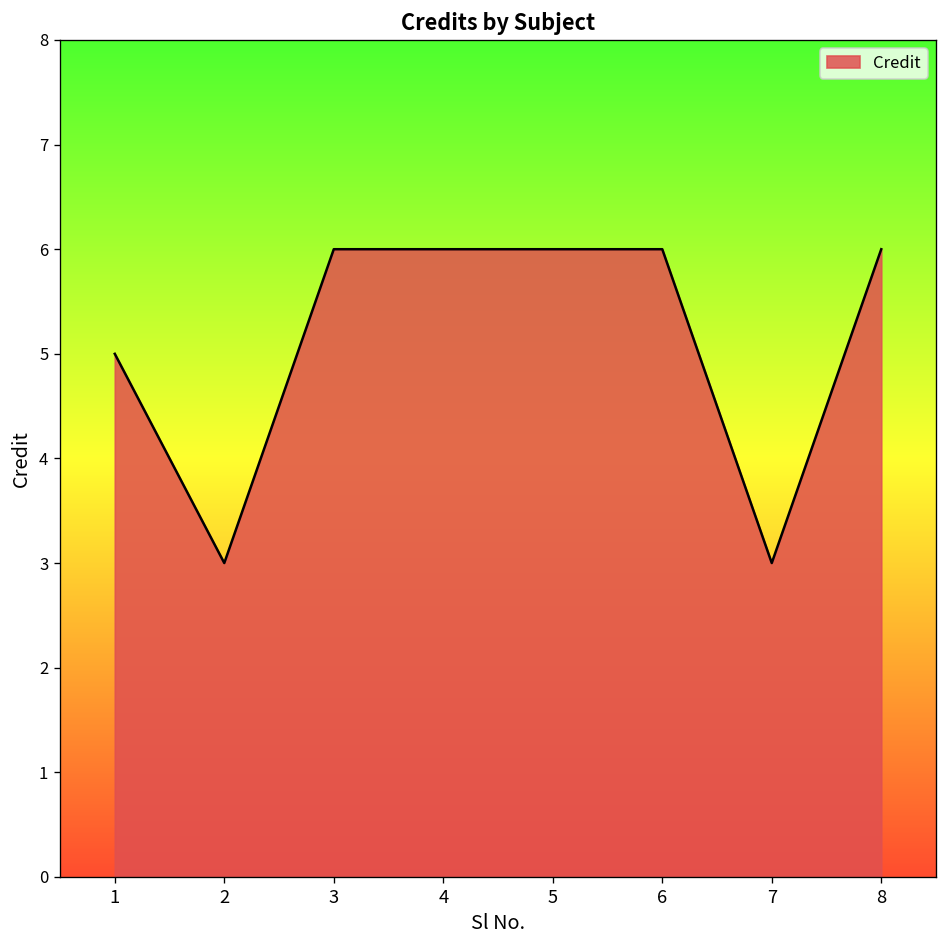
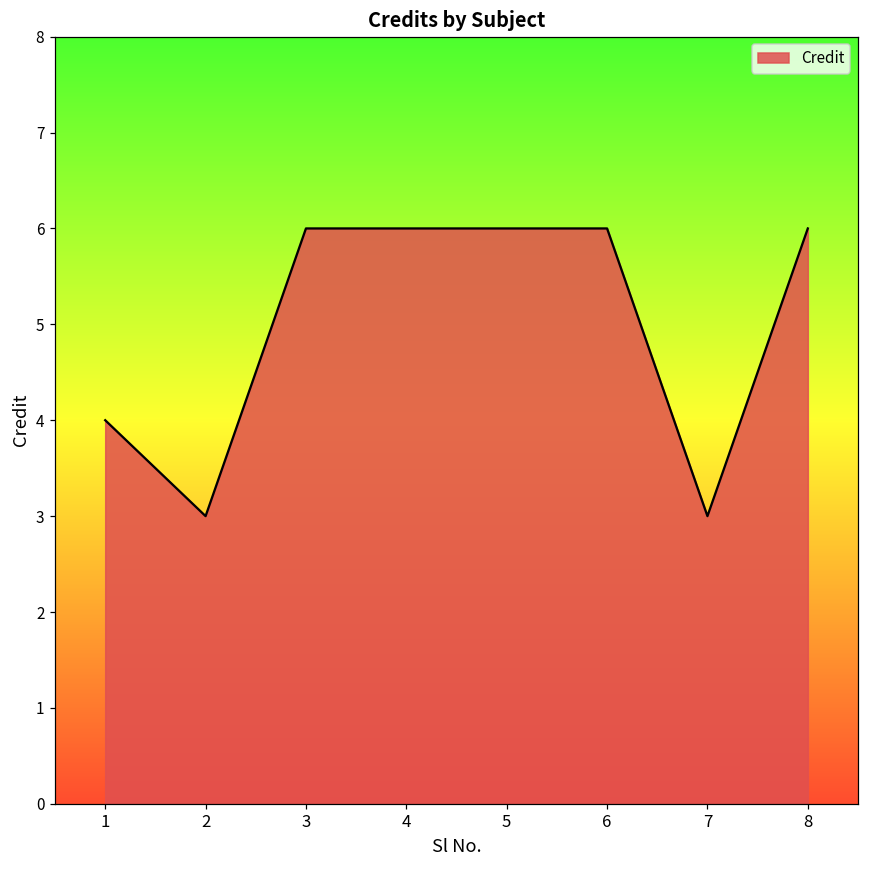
  {
-   "1": 5,
+   "1": 4,
    "2": 3,
    "3": 6,
    "4": 6,
    "5": 6,
    "6": 6,
    "7": 3,
    "8": 6
  }
